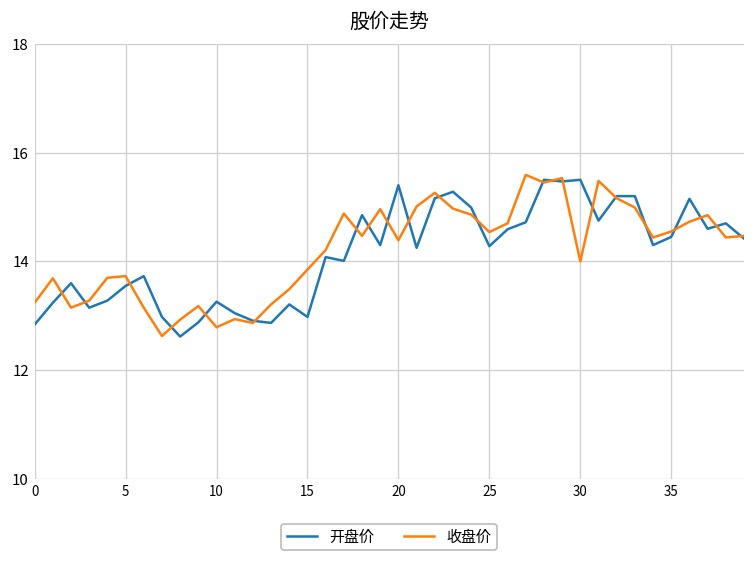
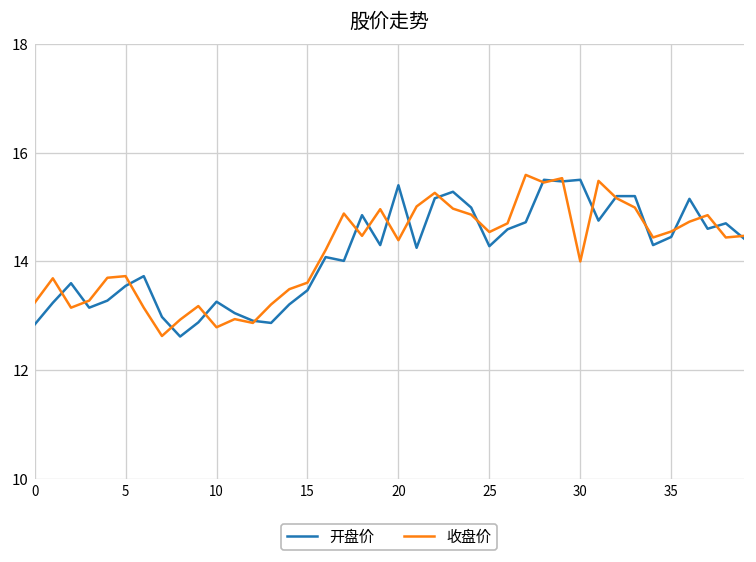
  {
    "开盘价": {
      "0": 12.8,
      "5": 13.6,
      "10": 13.3,
-     "15": 13.0,
+     "15": 13.5,
      "20": 15.4,
      "25": 14.3,
      "30": 15.5,
      "35": 14.5
    },
    "收盘价": {
      "0": 13.2,
      "5": 13.7,
      "10": 12.8,
-     "15": 13.9,
+     "15": 13.6,
      "20": 14.4,
      "25": 14.5,
      "30": 14.0,
      "35": 14.6
    }
  }
